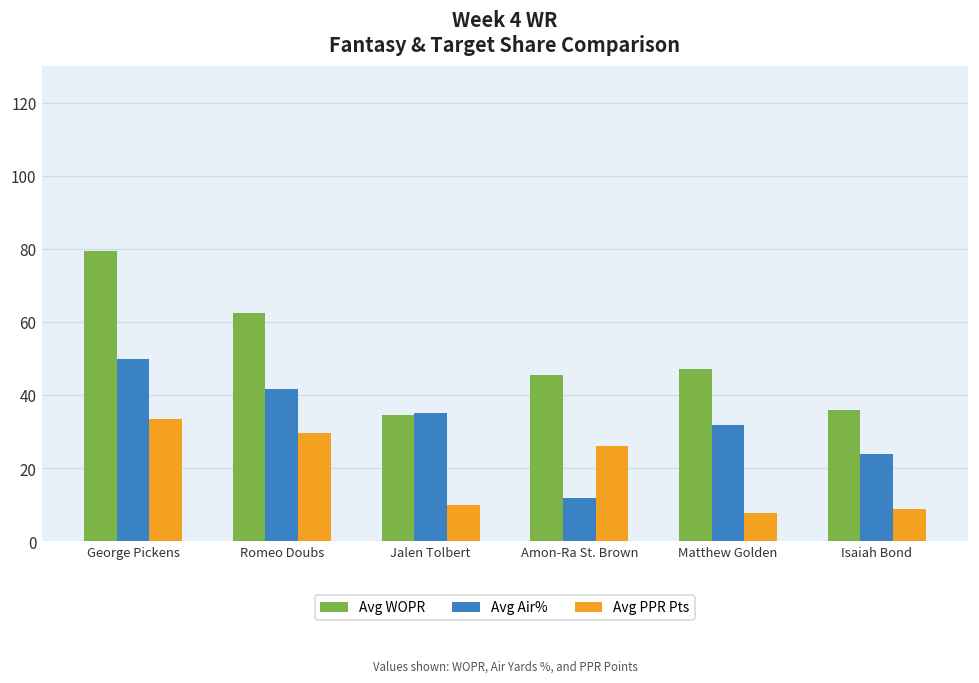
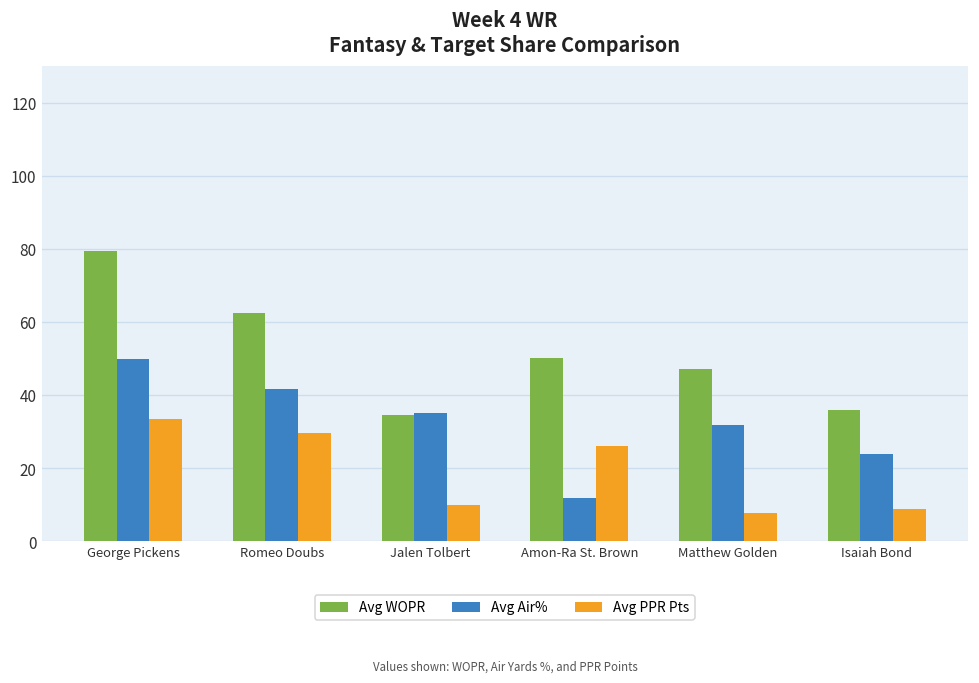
  {
    "Avg WOPR": {
      "George Pickens": 80,
      "Romeo Doubs": 63,
      "Jalen Tolbert": 35,
-     "Amon-Ra St. Brown": 46,
+     "Amon-Ra St. Brown": 50,
      "Matthew Golden": 47,
      "Isaiah Bond": 36
    },
    "Avg Air%": {
      "George Pickens": 50,
      "Romeo Doubs": 42,
      "Jalen Tolbert": 35,
      "Amon-Ra St. Brown": 12,
      "Matthew Golden": 32,
      "Isaiah Bond": 24
    },
    "Avg PPR Pts": {
      "George Pickens": 33,
      "Romeo Doubs": 30,
      "Jalen Tolbert": 10,
      "Amon-Ra St. Brown": 26,
      "Matthew Golden": 8,
      "Isaiah Bond": 9
    }
  }
